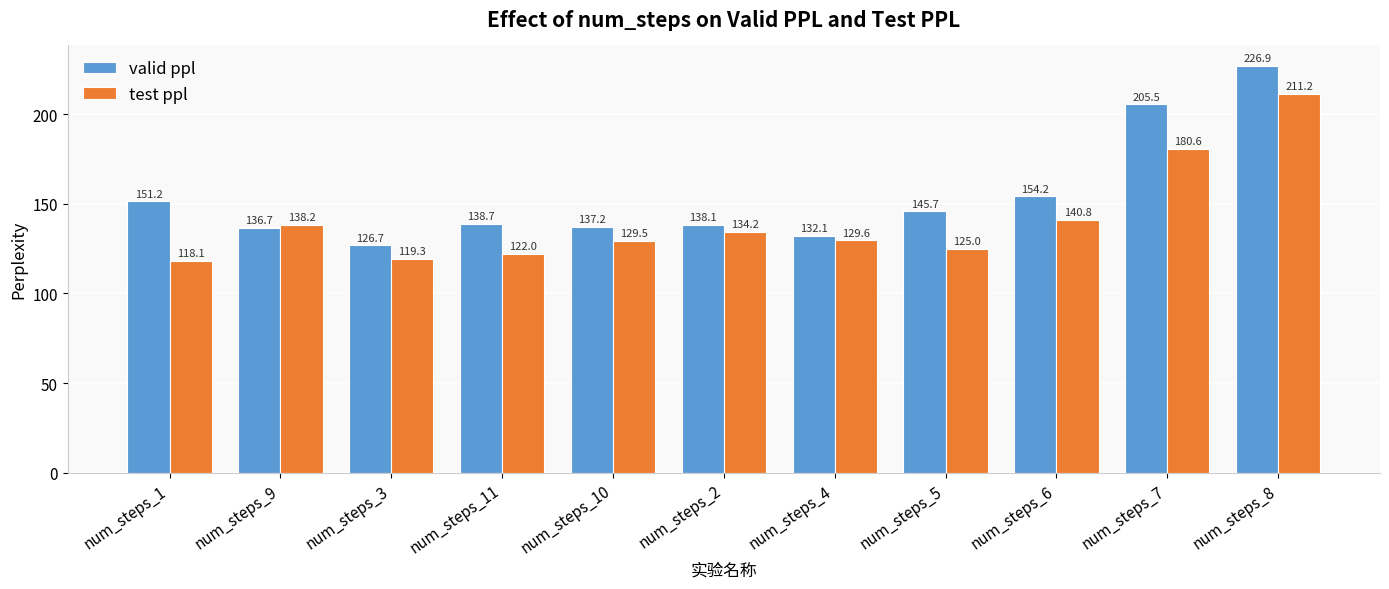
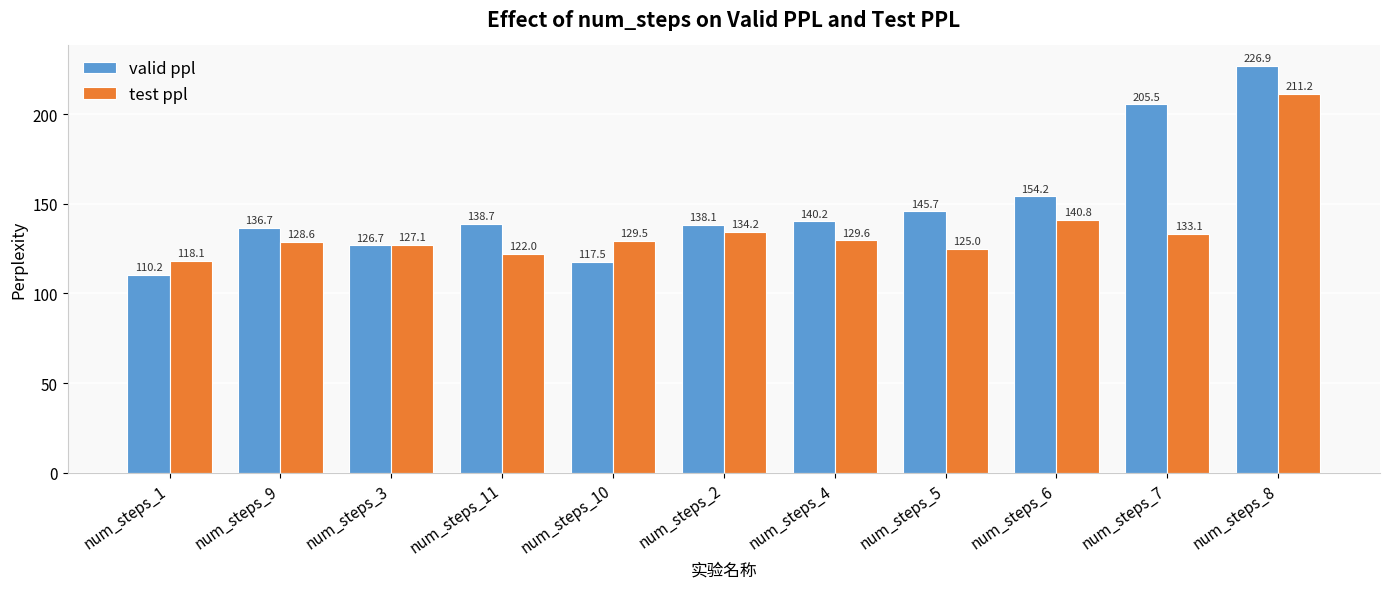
  {
    "valid ppl": {
-     "num_steps_1": 151.2,
+     "num_steps_1": 110.2,
      "num_steps_9": 136.7,
      "num_steps_3": 126.7,
      "num_steps_11": 138.7,
-     "num_steps_10": 137.2,
+     "num_steps_10": 117.5,
      "num_steps_2": 138.1,
-     "num_steps_4": 132.1,
+     "num_steps_4": 140.2,
      "num_steps_5": 145.7,
      "num_steps_6": 154.2,
      "num_steps_7": 205.5,
      "num_steps_8": 226.9
    },
    "test ppl": {
      "num_steps_1": 118.1,
-     "num_steps_9": 138.2,
-     "num_steps_3": 119.3,
+     "num_steps_9": 128.6,
+     "num_steps_3": 127.1,
      "num_steps_11": 122.0,
      "num_steps_10": 129.5,
      "num_steps_2": 134.2,
      "num_steps_4": 129.6,
      "num_steps_5": 125.0,
      "num_steps_6": 140.8,
-     "num_steps_7": 180.6,
+     "num_steps_7": 133.1,
      "num_steps_8": 211.2
    }
  }
